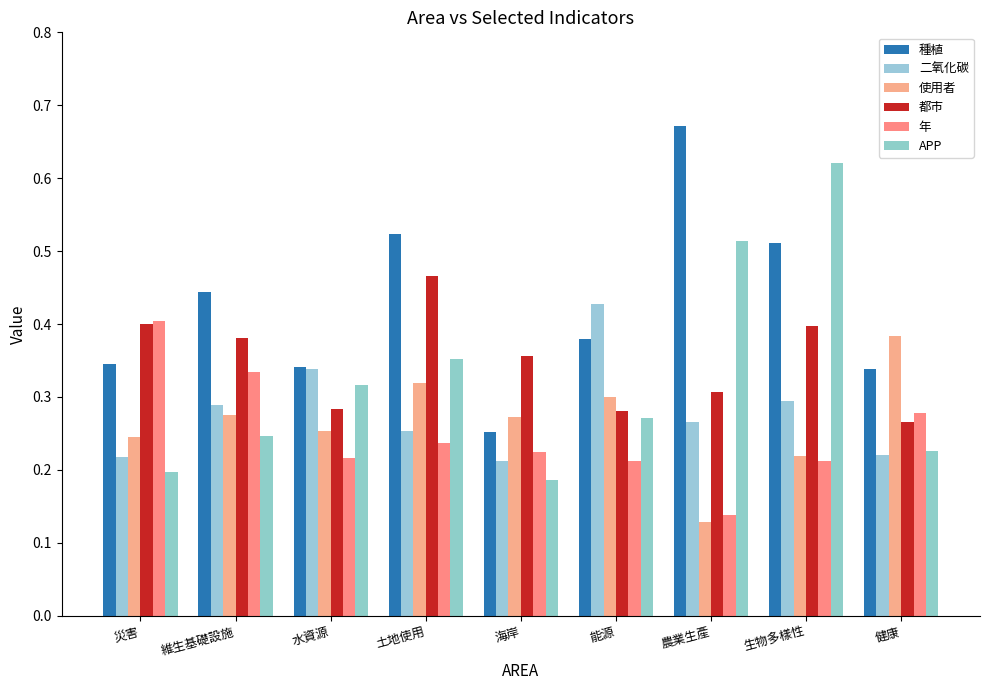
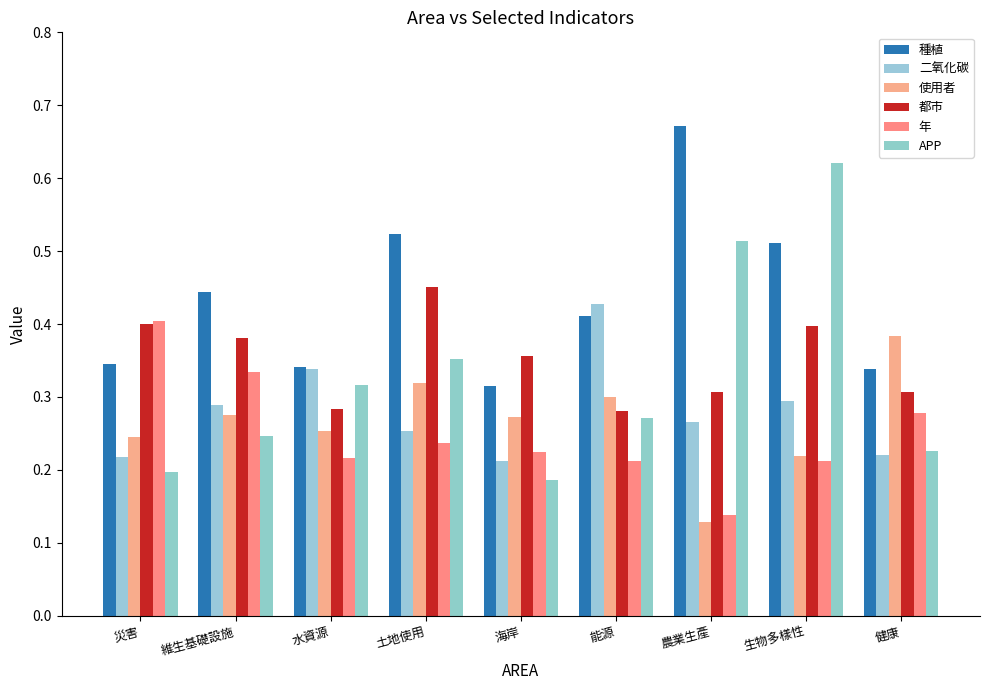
  {
    "種植": {
      "災害": 0.35,
      "維生基礎設施": 0.44,
      "水資源": 0.34,
      "土地使用": 0.52,
-     "海岸": 0.25,
-     "能源": 0.38,
+     "海岸": 0.32,
+     "能源": 0.41,
      "農業生產": 0.67,
      "生物多樣性": 0.51,
      "健康": 0.34
    },
    "都市": {
      "災害": 0.40,
      "維生基礎設施": 0.38,
      "水資源": 0.28,
-     "土地使用": 0.47,
+     "土地使用": 0.45,
      "海岸": 0.36,
      "能源": 0.28,
      "農業生產": 0.31,
      "生物多樣性": 0.40,
-     "健康": 0.27
+     "健康": 0.31
    }
  }
